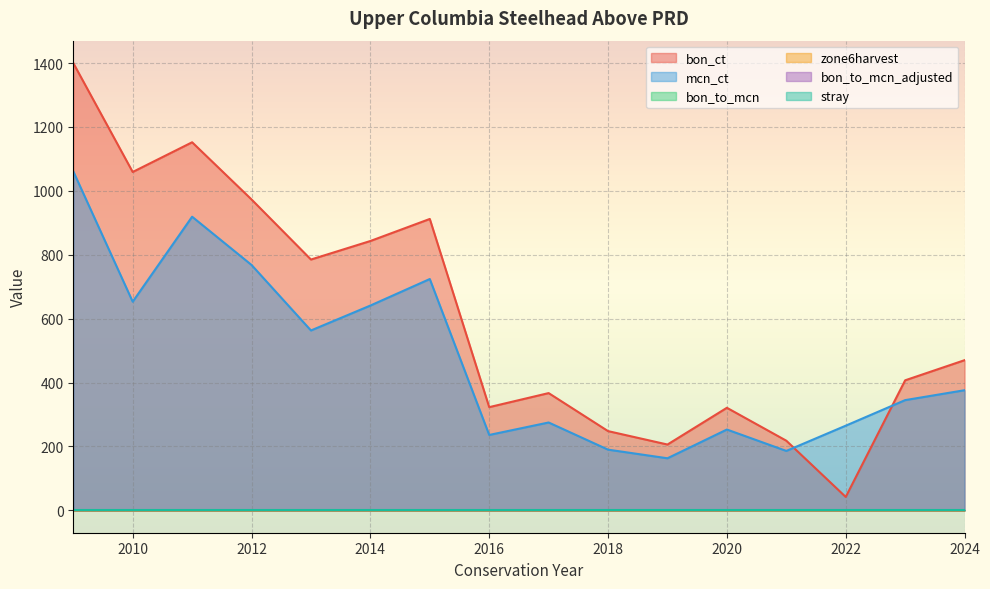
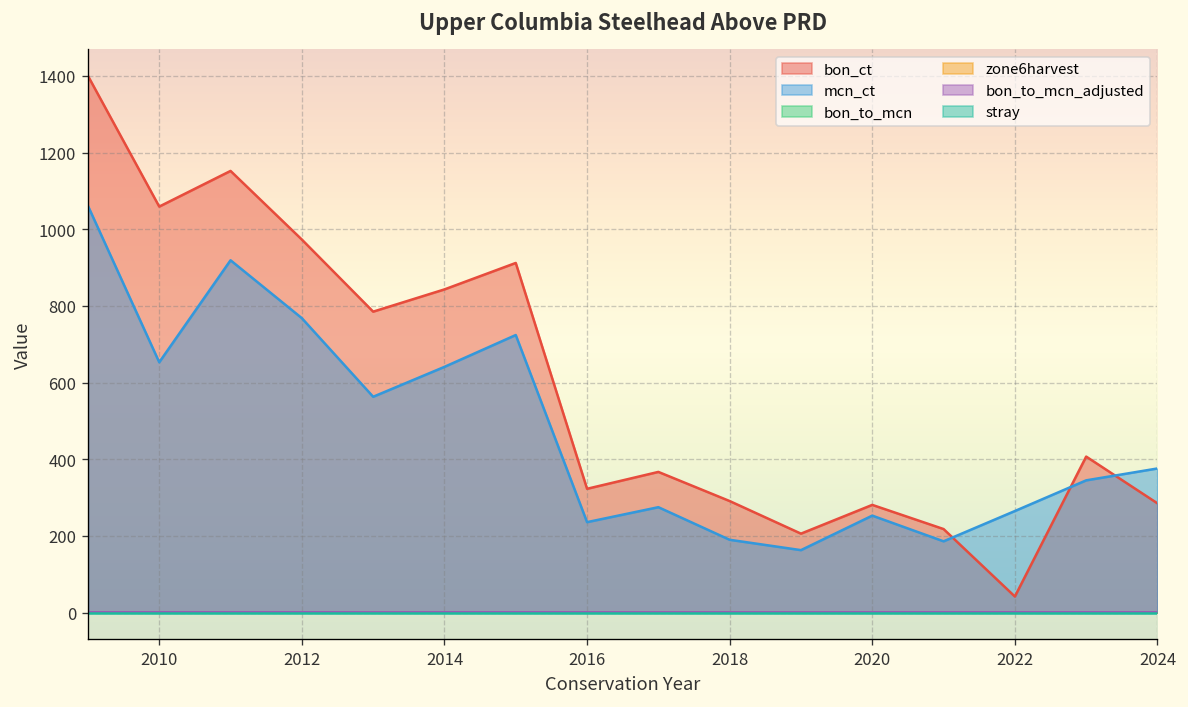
  {
    "bon_ct": {
      "2010": 1060,
      "2012": 970,
      "2014": 840,
      "2016": 320,
-     "2018": 250,
-     "2020": 320,
+     "2018": 290,
+     "2020": 280,
      "2022": 40,
-     "2024": 470
+     "2024": 290
    }
  }
